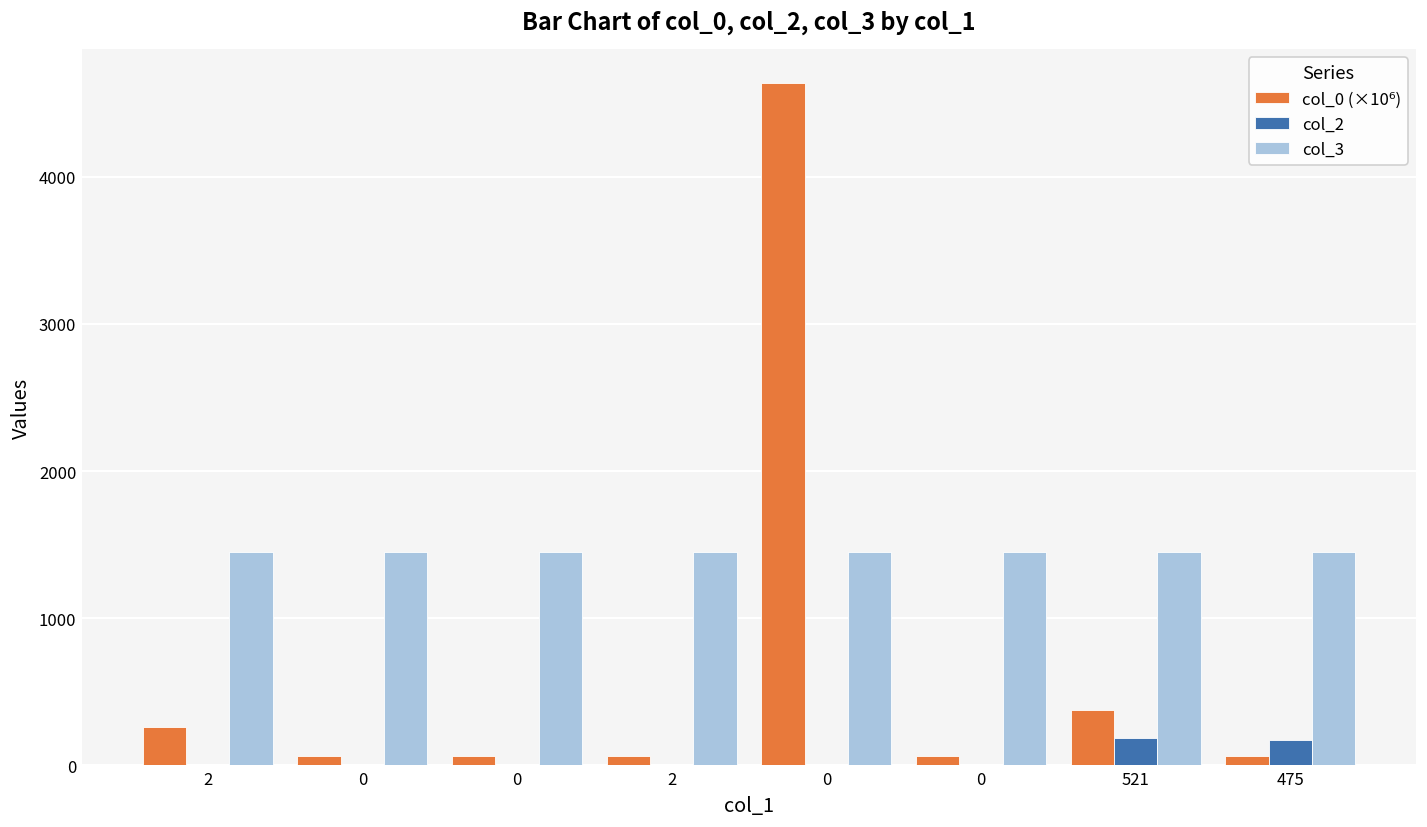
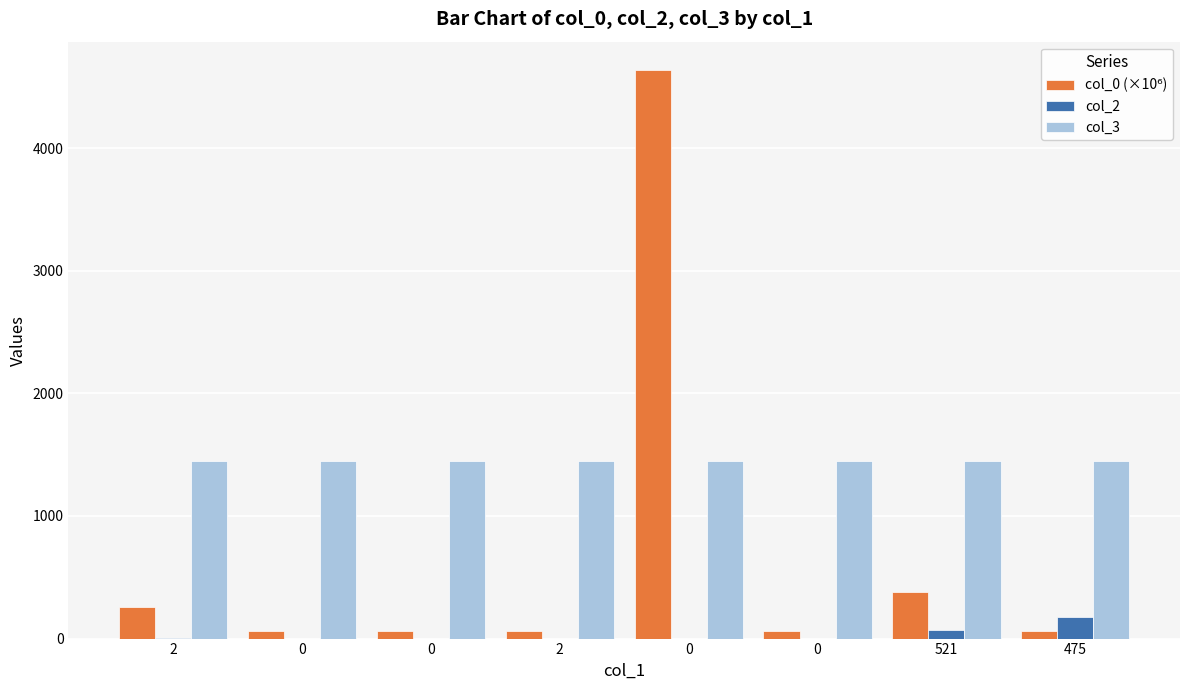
  {
    "col_0 (×10⁶)": {
      "521": 380,
      "475": 70
    },
    "col_2": {
-     "521": 180,
+     "521": 70,
      "475": 170
    },
    "col_3": {
      "521": 1450,
      "475": 1450
    }
  }
